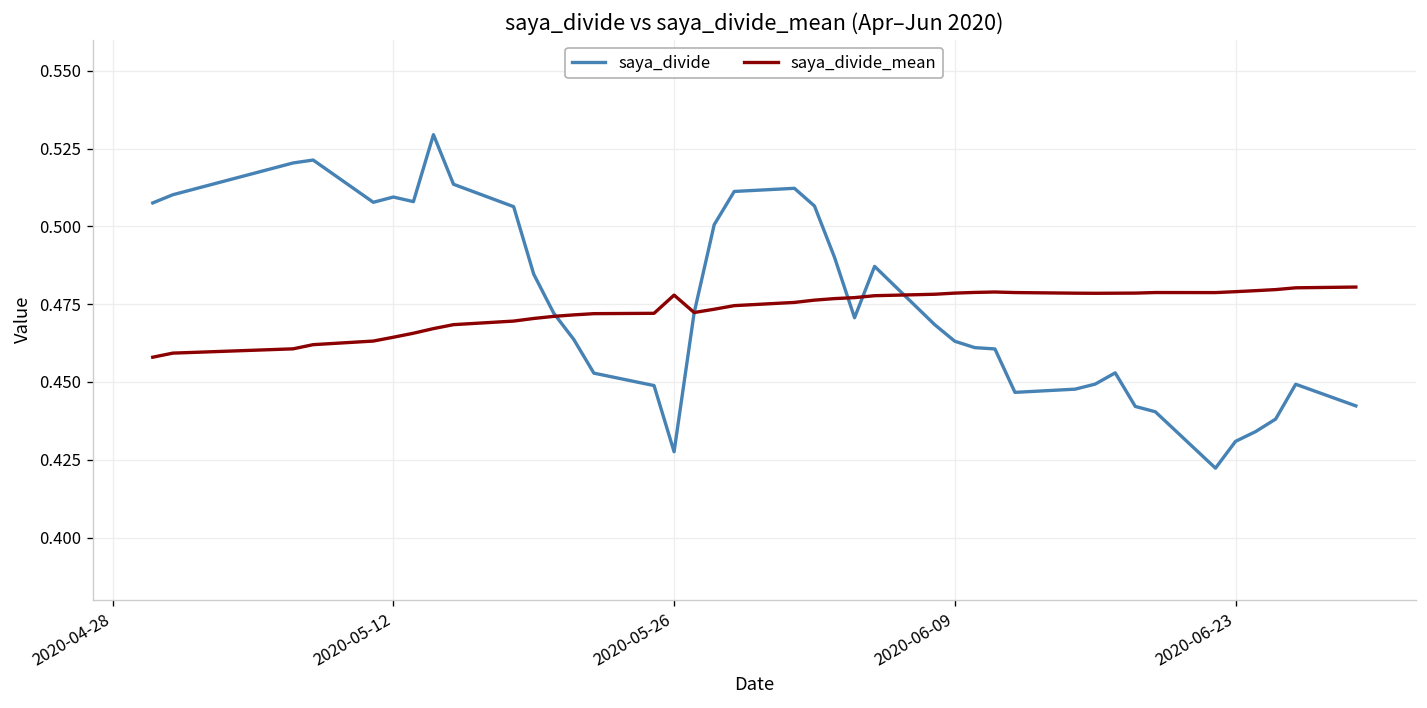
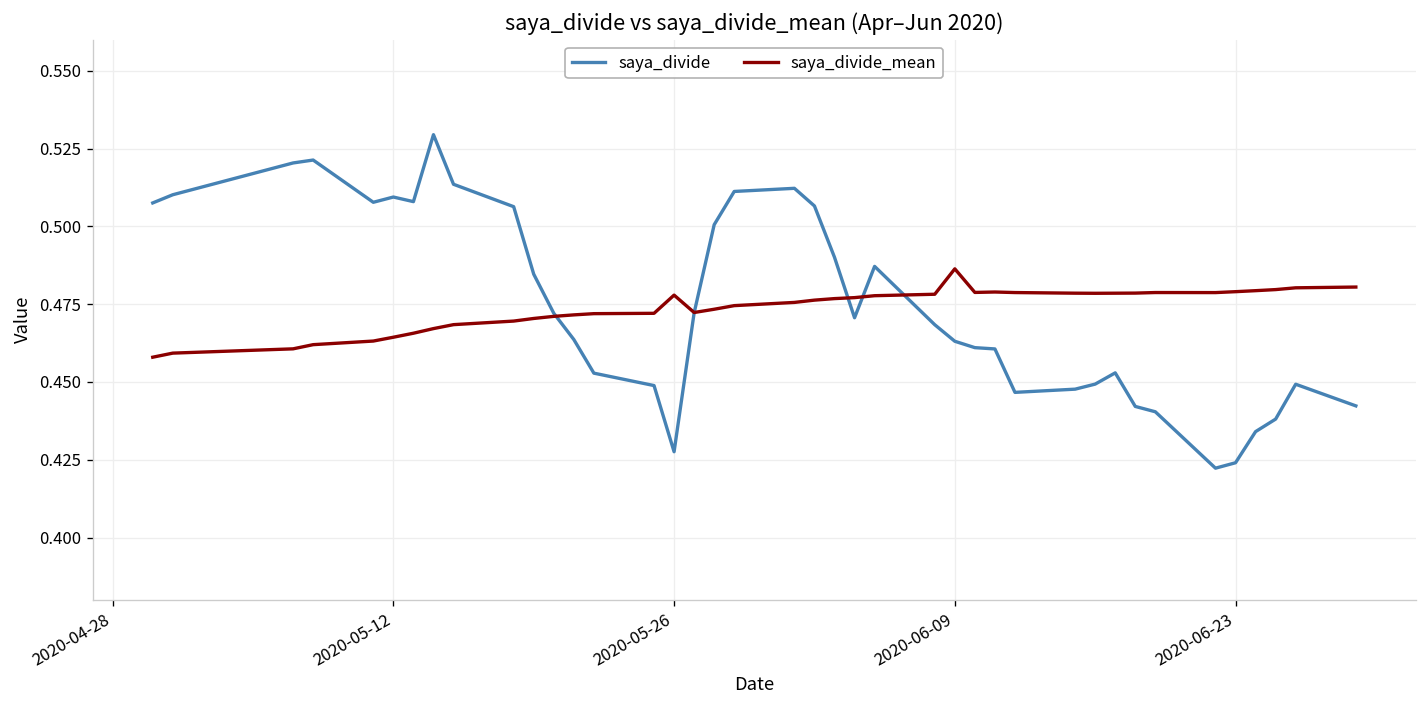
  {
    "saya_divide": {
      "2020-05-12": 0.509,
      "2020-05-26": 0.428,
      "2020-06-09": 0.463,
-     "2020-06-23": 0.431
+     "2020-06-23": 0.424
    },
    "saya_divide_mean": {
      "2020-05-12": 0.464,
      "2020-05-26": 0.478,
-     "2020-06-09": 0.479,
+     "2020-06-09": 0.486,
      "2020-06-23": 0.479
    }
  }
